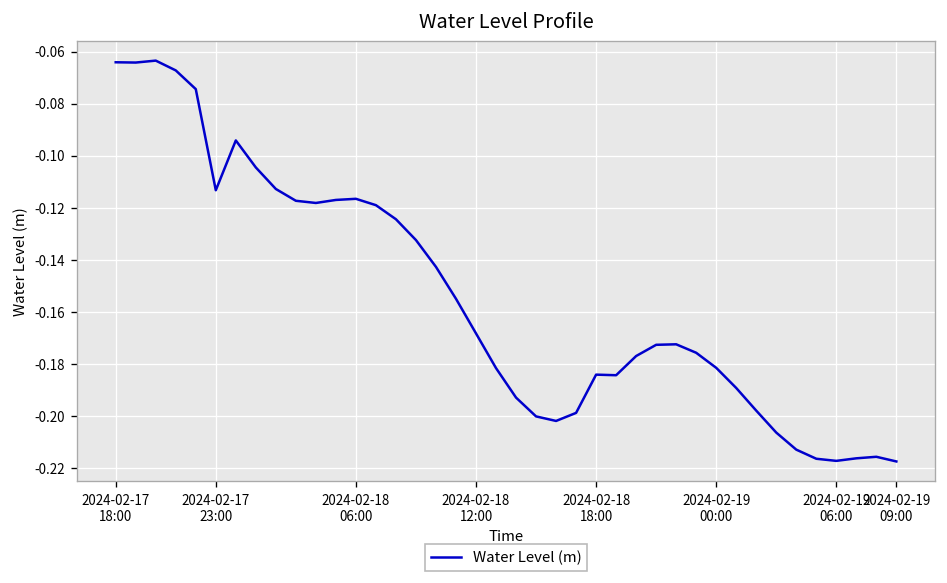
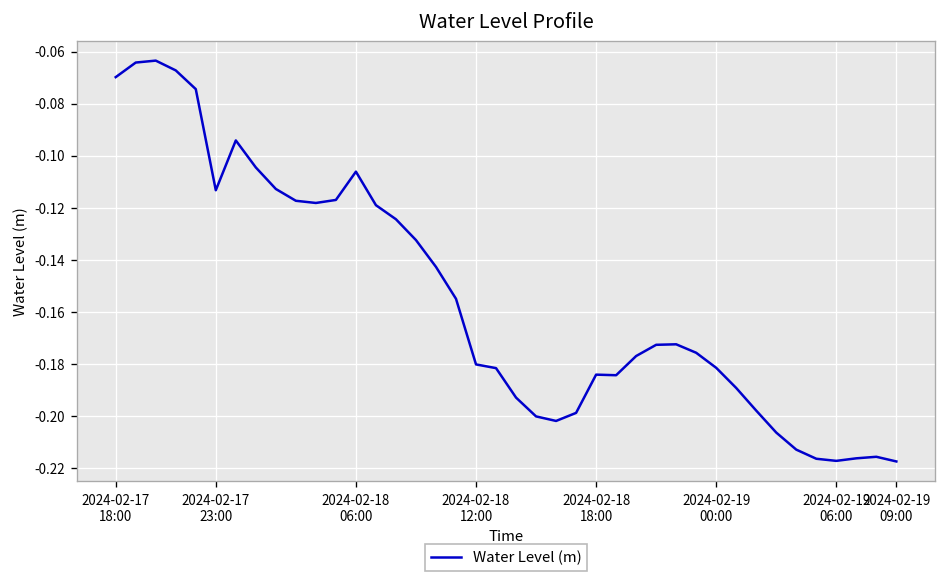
  {
-   "2024-02-17 18:00": -0.064,
+   "2024-02-17 18:00": -0.070,
    "2024-02-17 23:00": -0.113,
-   "2024-02-18 06:00": -0.117,
-   "2024-02-18 12:00": -0.168,
+   "2024-02-18 06:00": -0.106,
+   "2024-02-18 12:00": -0.180,
    "2024-02-18 18:00": -0.184,
    "2024-02-19 00:00": -0.182,
    "2024-02-19 06:00": -0.217,
    "2024-02-19 09:00": -0.218
  }
